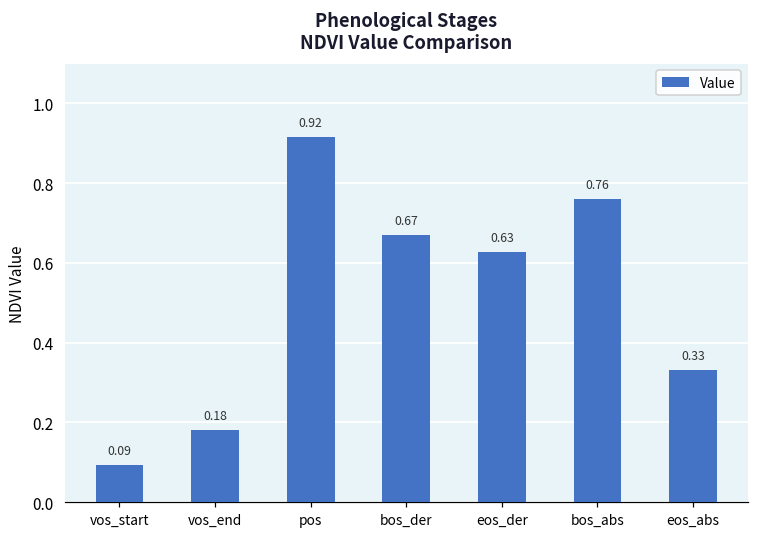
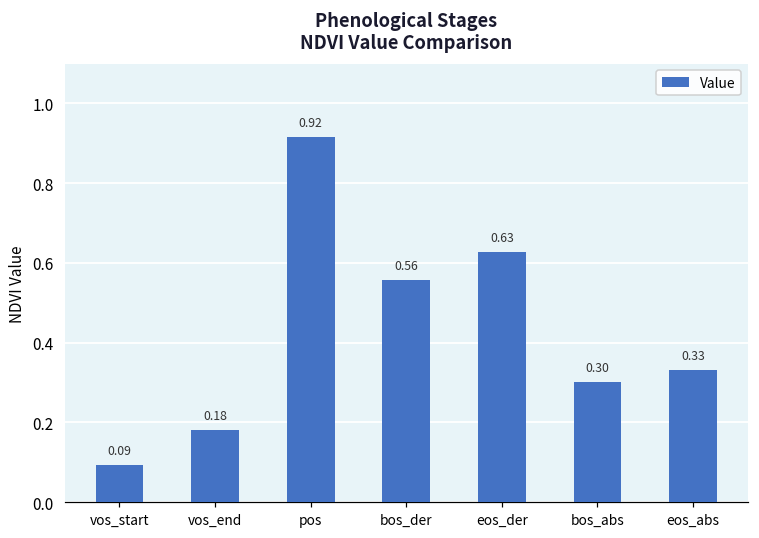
  {
    "vos_start": 0.09,
    "vos_end": 0.18,
    "pos": 0.92,
-   "bos_der": 0.67,
+   "bos_der": 0.56,
    "eos_der": 0.63,
-   "bos_abs": 0.76,
+   "bos_abs": 0.30,
    "eos_abs": 0.33
  }
